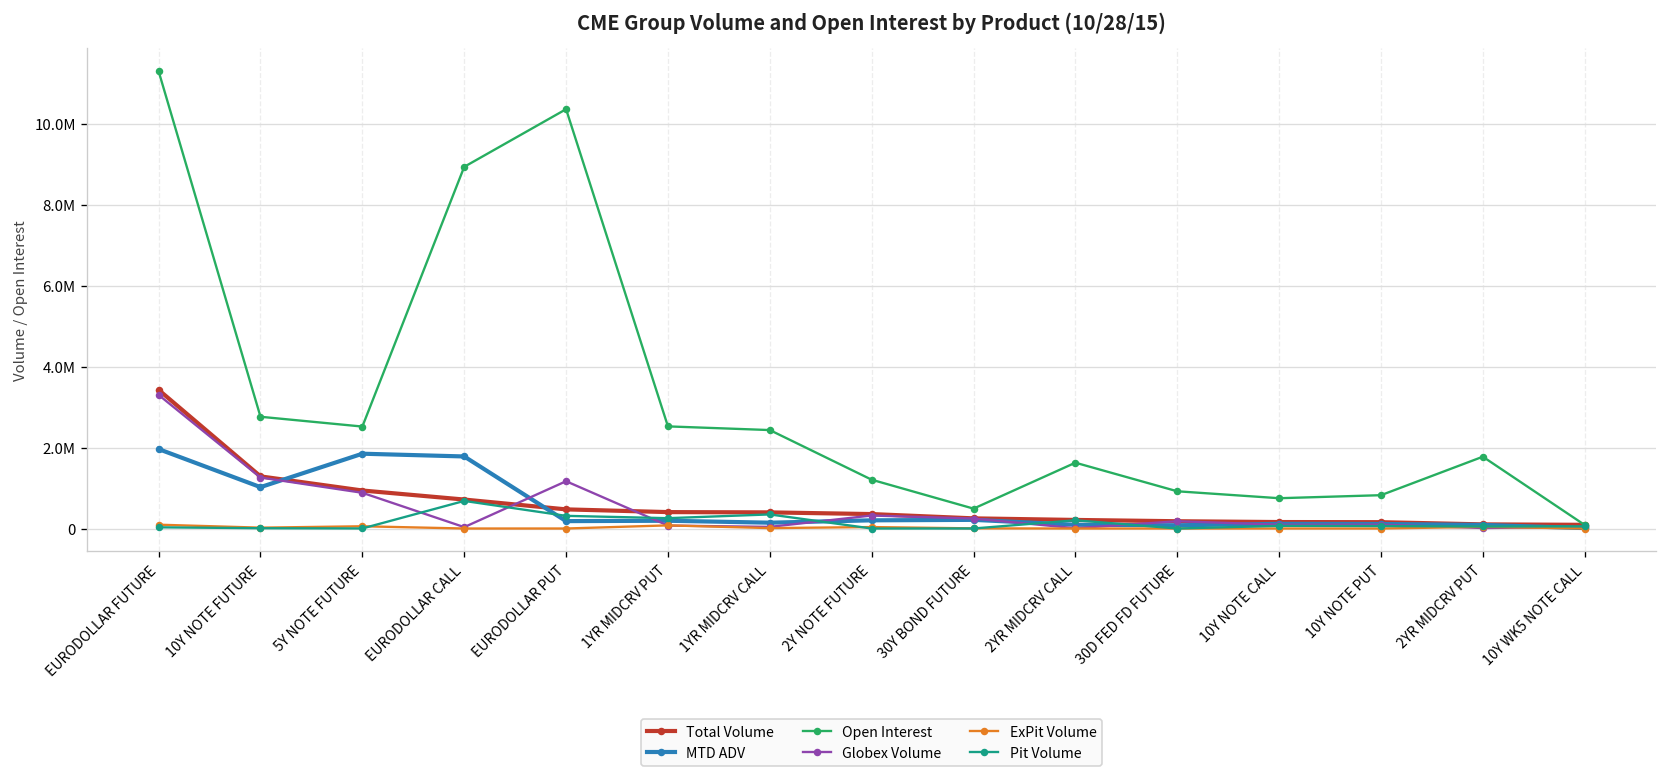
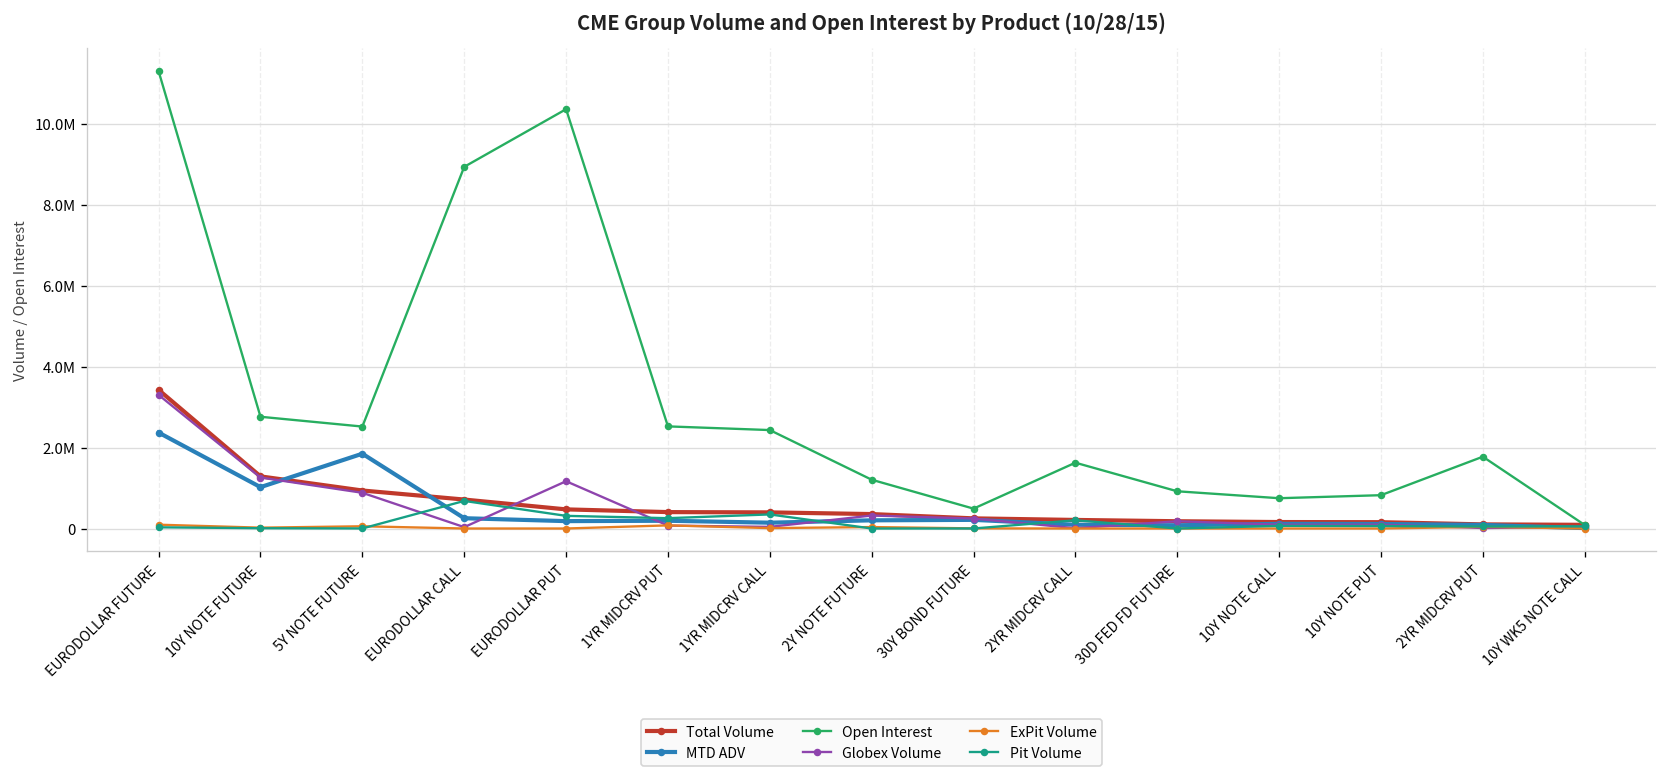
  {
    "Total Volume": {
      "EURODOLLAR FUTURE": 3400000,
      "EURODOLLAR PUT": 500000,
      "1YR MIDCRV PUT": 400000
    },
    "MTD ADV": {
-     "EURODOLLAR FUTURE": 2000000,
+     "EURODOLLAR FUTURE": 2400000,
      "10Y NOTE FUTURE": 1000000,
      "5Y NOTE FUTURE": 1800000,
-     "EURODOLLAR CALL": 1800000,
+     "EURODOLLAR CALL": 300000,
      "EURODOLLAR PUT": 200000,
      "1YR MIDCRV CALL": 100000,
      "2Y NOTE FUTURE": 200000,
      "2YR MIDCRV CALL": 100000,
      "30D FED FD FUTURE": 100000
    },
    "Globex Volume": {
      "EURODOLLAR FUTURE": 3300000,
      "EURODOLLAR PUT": 1200000
    },
    "ExPit Volume": {
      "EURODOLLAR PUT": 0
    }
  }
